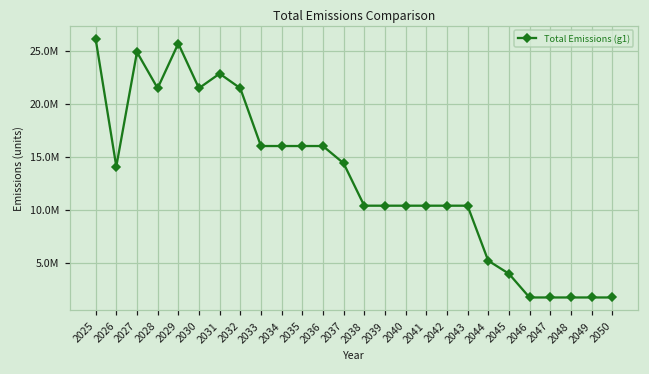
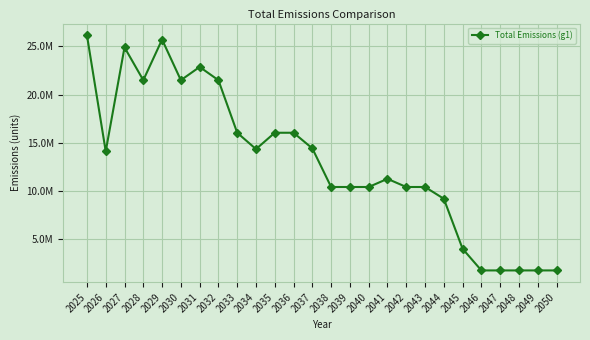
  {
    "2025": 26000000,
    "2026": 14000000,
    "2027": 25000000,
    "2028": 21000000,
    "2029": 26000000,
    "2030": 21000000,
    "2031": 23000000,
    "2032": 21000000,
    "2033": 16000000,
-   "2034": 16000000,
+   "2034": 14000000,
    "2035": 16000000,
    "2036": 16000000,
    "2037": 14000000,
    "2038": 10000000,
    "2039": 10000000,
    "2040": 10000000,
-   "2041": 10000000,
+   "2041": 11000000,
    "2042": 10000000,
    "2043": 10000000,
-   "2044": 5000000,
+   "2044": 9000000,
    "2045": 4000000,
    "2046": 2000000,
    "2047": 2000000,
    "2048": 2000000,
    "2049": 2000000,
    "2050": 2000000
  }
